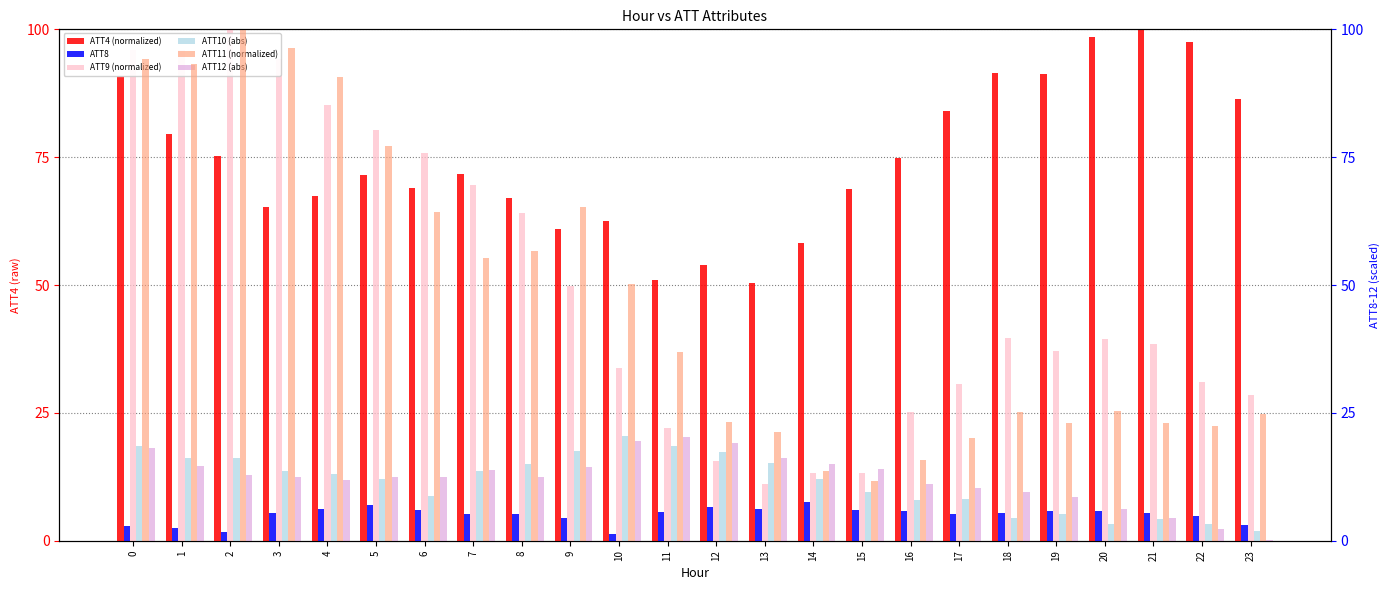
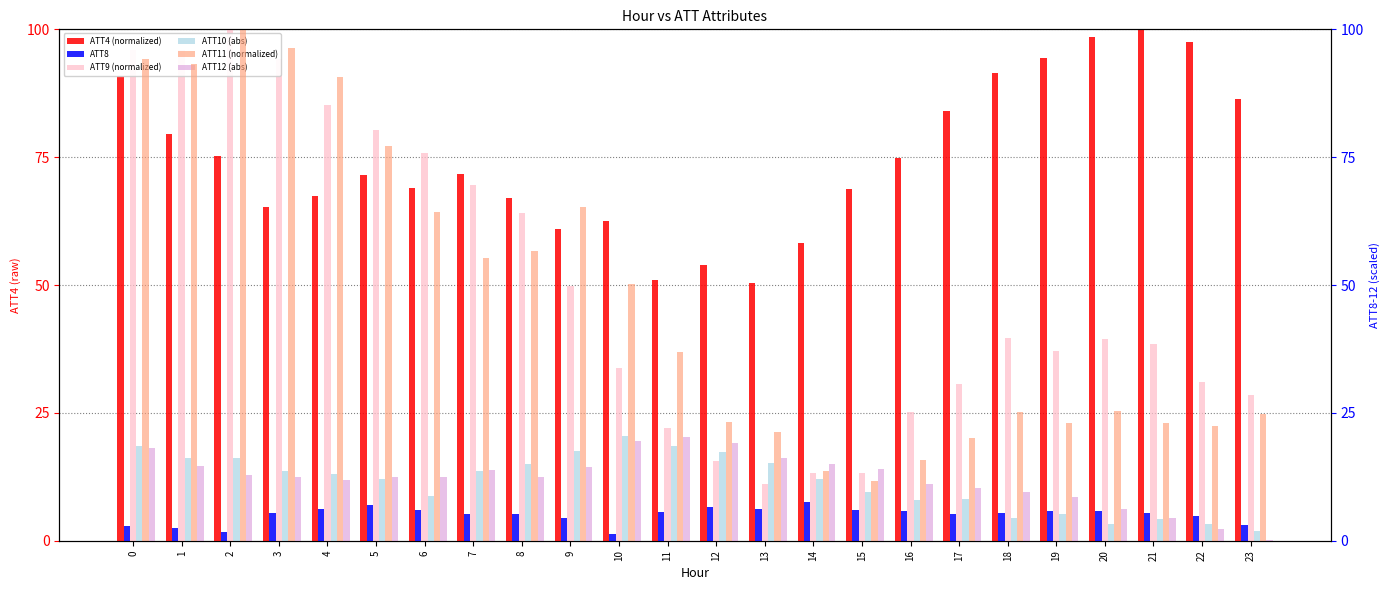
  {
    "ATT4 (normalized)": {
      "0": 91,
      "1": 80,
      "2": 75,
      "3": 65,
      "4": 67,
      "5": 72,
      "6": 69,
      "7": 72,
      "8": 67,
      "9": 61,
      "10": 62,
      "11": 51,
      "12": 54,
      "13": 50,
      "14": 58,
      "15": 69,
      "16": 75,
      "17": 84,
      "18": 91,
-     "19": 91,
+     "19": 94,
      "20": 98,
      "21": 100,
      "22": 97,
      "23": 86
    },
    "ATT8": {
      "0": 3,
      "1": 2,
      "2": 2,
      "3": 5,
      "4": 6,
      "5": 7,
      "6": 6,
      "7": 5,
      "8": 5,
      "9": 4,
      "10": 1,
      "11": 6,
      "12": 7,
      "13": 6,
      "14": 8,
      "15": 6,
      "16": 6,
      "17": 5,
      "18": 6,
      "19": 6,
      "20": 6,
      "21": 5,
      "22": 5,
      "23": 3
    },
    "ATT10 (abs)": {
      "0": 19,
      "1": 16,
      "2": 16,
      "3": 14,
      "4": 13,
      "5": 12,
      "6": 9,
      "7": 14,
      "8": 15,
      "9": 17,
      "10": 20,
      "11": 19,
      "12": 17,
      "13": 15,
      "14": 12,
      "15": 10,
      "16": 8,
      "17": 8,
      "18": 4,
      "19": 5,
      "20": 3,
      "21": 4,
      "22": 3,
      "23": 2
    },
    "ATT11 (normalized)": {
      "2": 100,
      "3": 96,
      "4": 91,
      "5": 77,
      "6": 64,
      "7": 55,
      "8": 57,
      "9": 65,
      "10": 50,
      "11": 37,
      "12": 23,
      "13": 21,
      "14": 14,
      "15": 12,
      "16": 16,
      "17": 20,
      "18": 25,
      "19": 23,
      "20": 25,
      "21": 23,
      "22": 22,
      "23": 25
    }
  }
